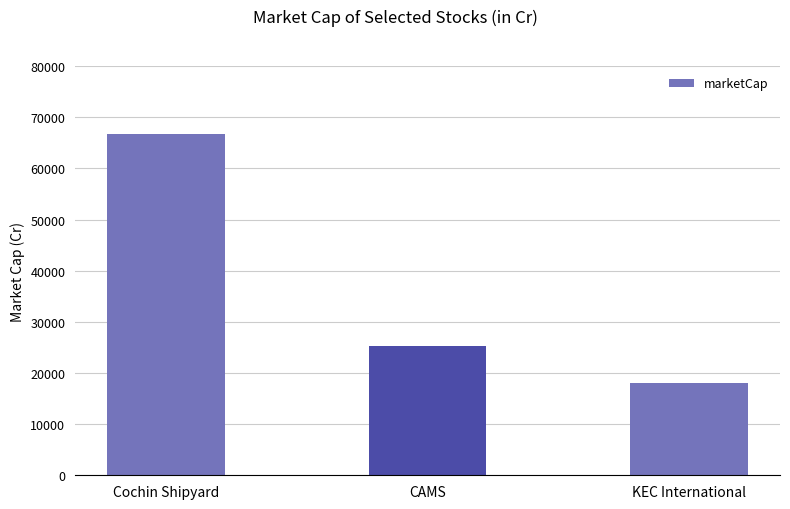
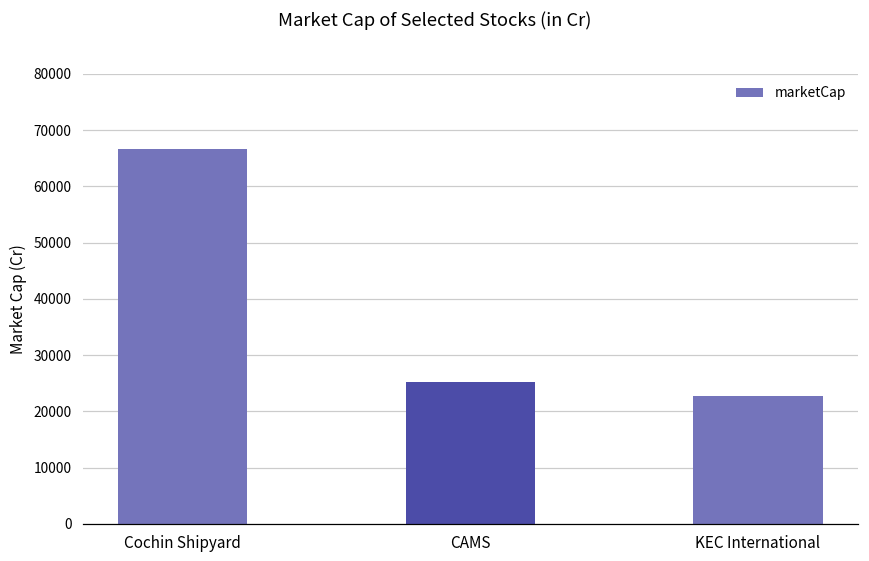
  {
    "Cochin Shipyard": 67000,
    "CAMS": 25000,
-   "KEC International": 18000
+   "KEC International": 23000
  }
